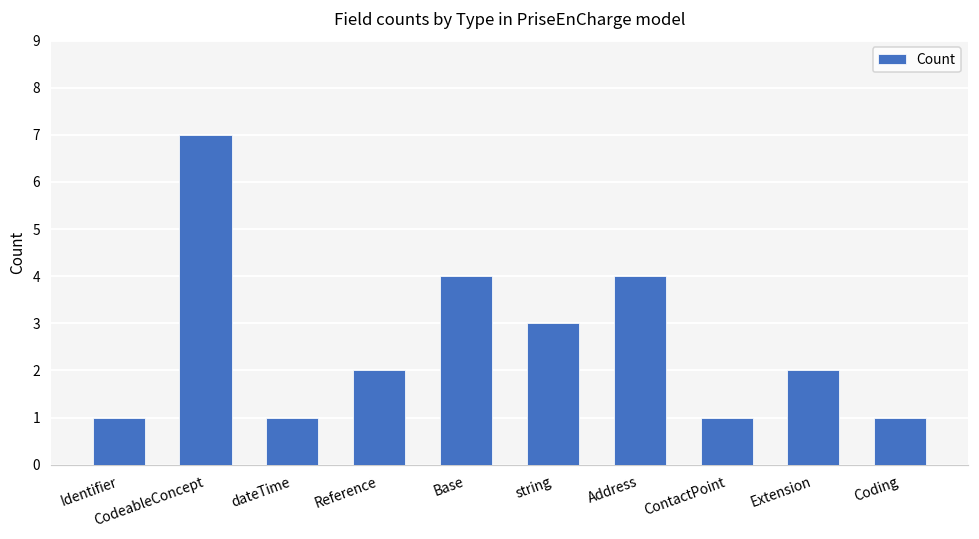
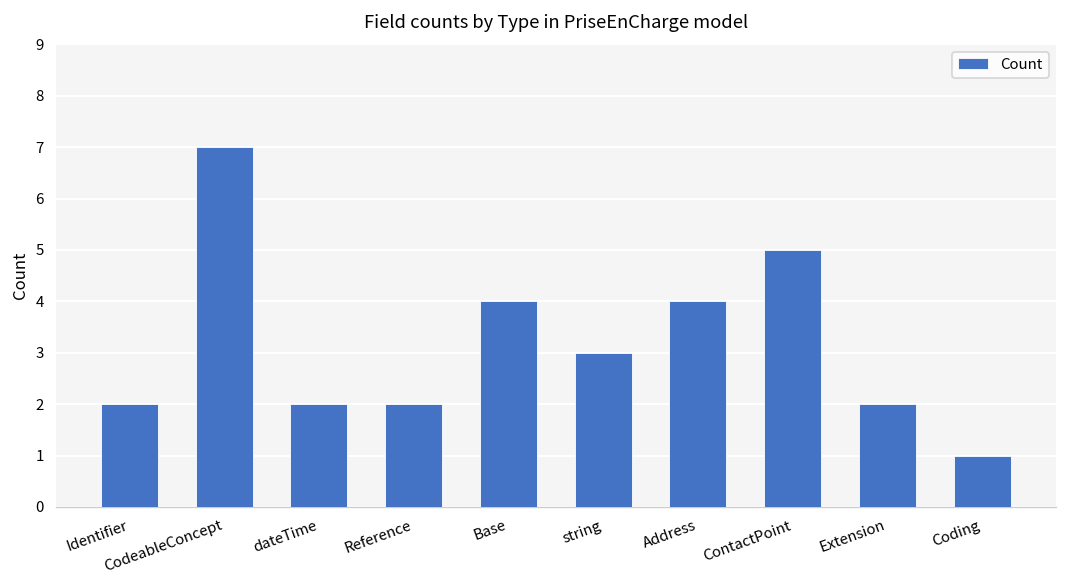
  {
-   "Identifier": 1,
+   "Identifier": 2,
    "CodeableConcept": 7,
-   "dateTime": 1,
+   "dateTime": 2,
    "Reference": 2,
    "Base": 4,
    "string": 3,
    "Address": 4,
-   "ContactPoint": 1,
+   "ContactPoint": 5,
    "Extension": 2,
    "Coding": 1
  }
